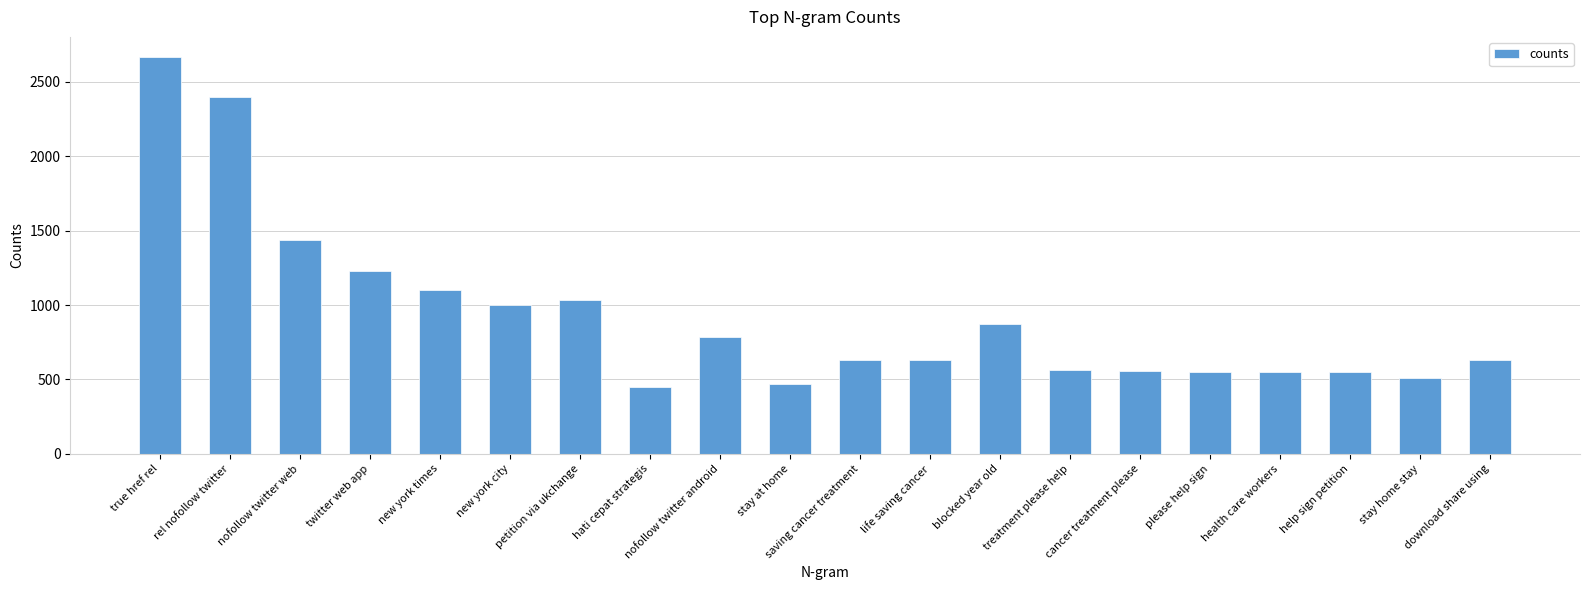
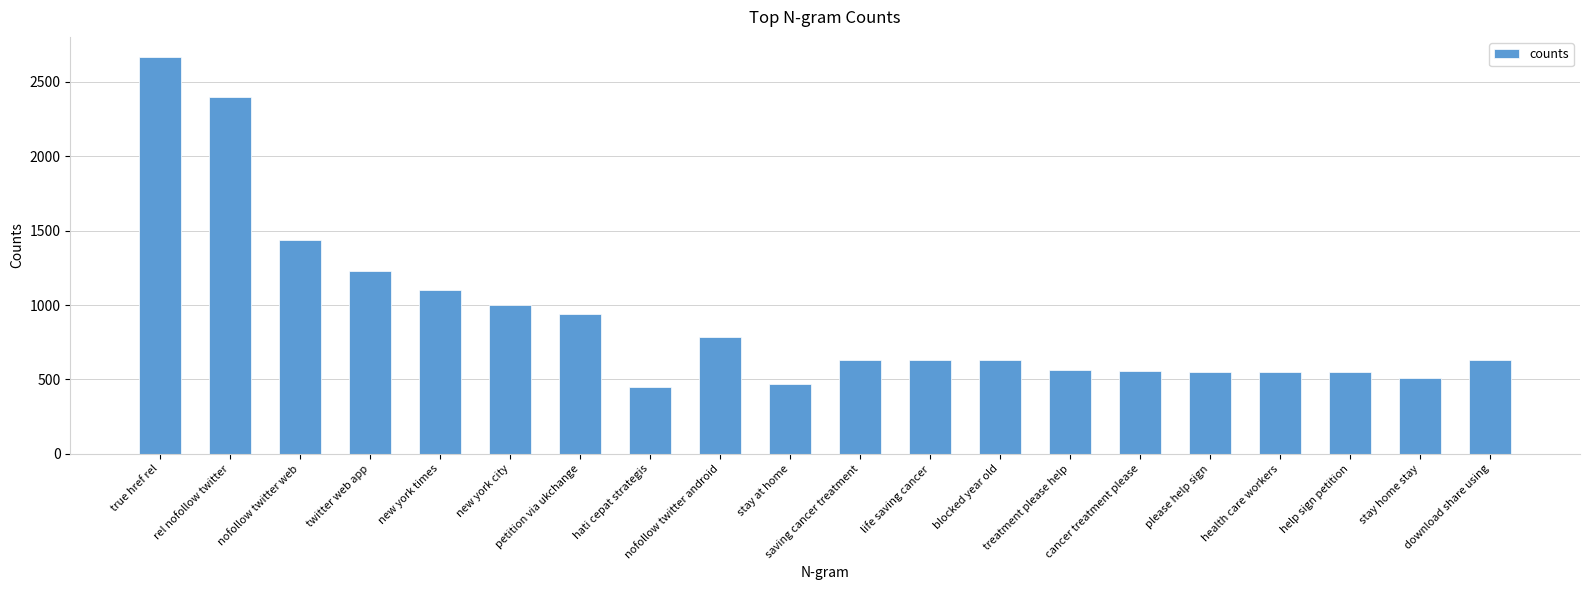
  {
    "true href rel": 2670,
    "rel nofollow twitter": 2400,
    "nofollow twitter web": 1440,
    "twitter web app": 1230,
    "new york times": 1100,
    "new york city": 1000,
-   "petition via ukchange": 1030,
+   "petition via ukchange": 940,
    "hati cepat strategis": 450,
    "nofollow twitter android": 790,
    "stay at home": 470,
    "saving cancer treatment": 630,
    "life saving cancer": 630,
-   "blocked year old": 870,
+   "blocked year old": 630,
    "treatment please help": 560,
    "cancer treatment please": 560,
    "please help sign": 550,
    "health care workers": 550,
    "help sign petition": 550,
    "stay home stay": 510,
    "download share using": 630
  }
